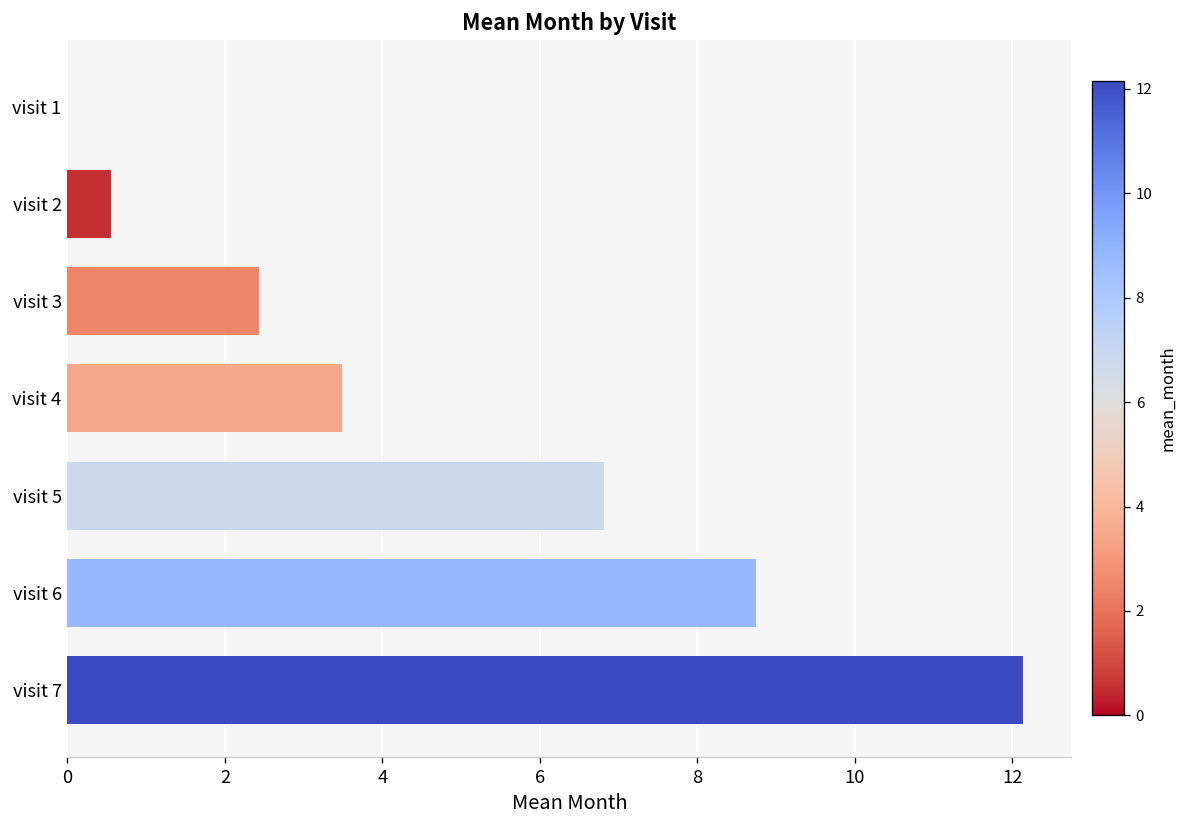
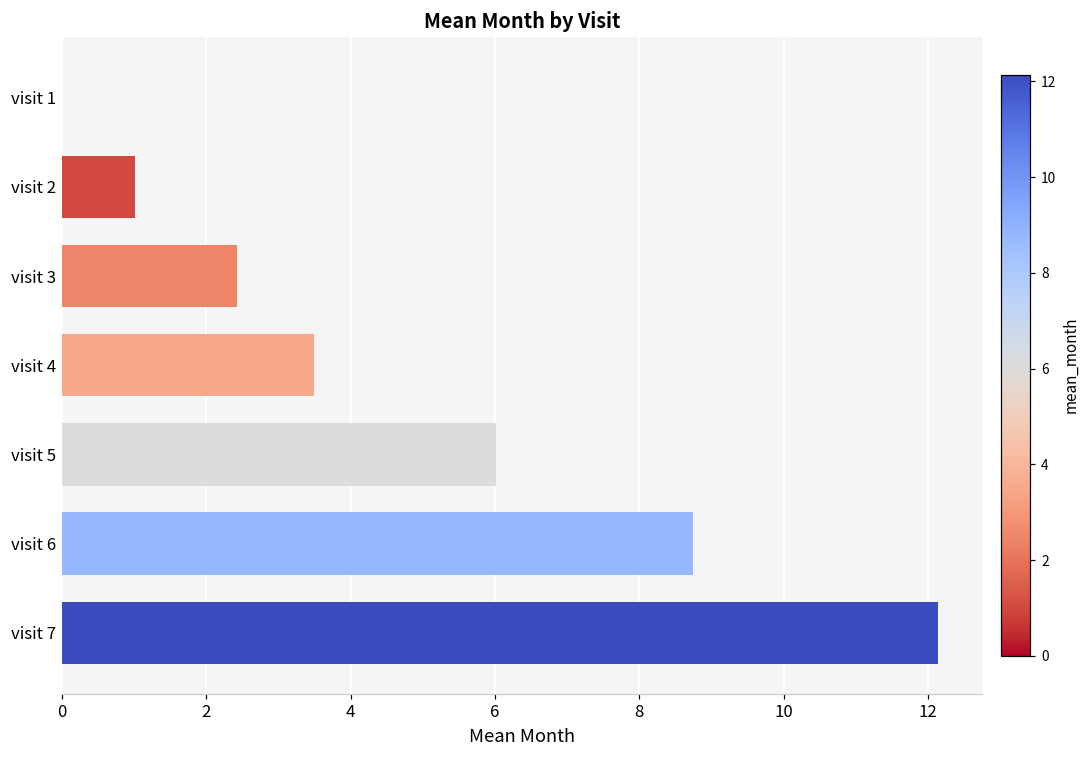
  {
    "visit 1": 0.0,
-   "visit 2": 0.6,
+   "visit 2": 1.0,
    "visit 3": 2.4,
    "visit 4": 3.5,
-   "visit 5": 6.8,
+   "visit 5": 6.0,
    "visit 6": 8.8,
    "visit 7": 12.1
  }
